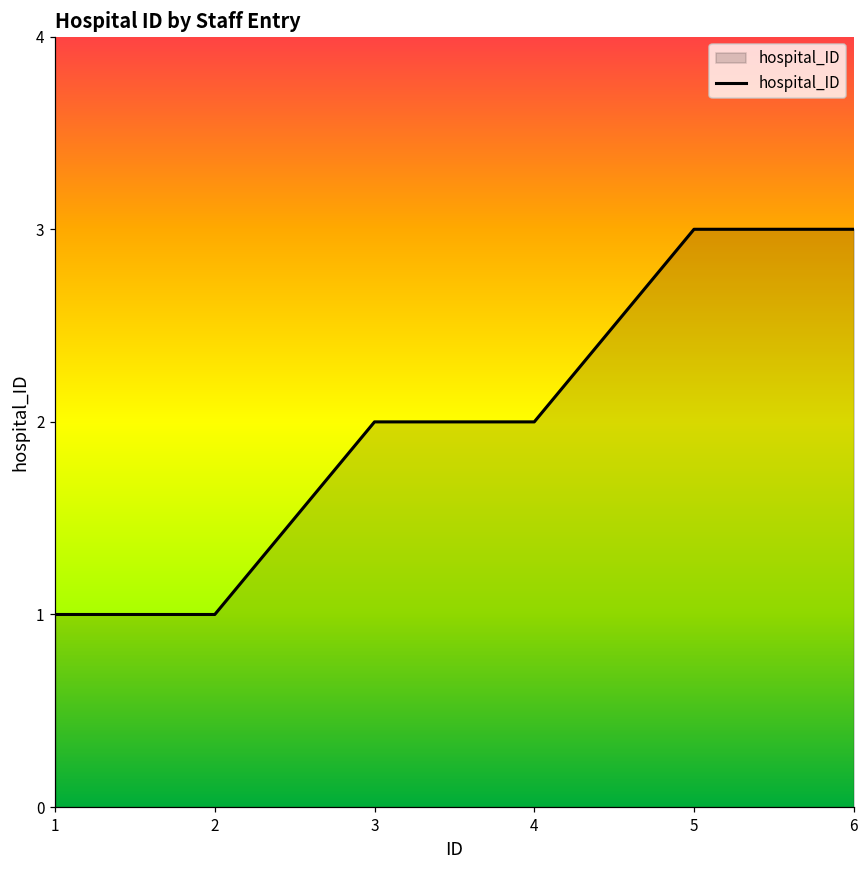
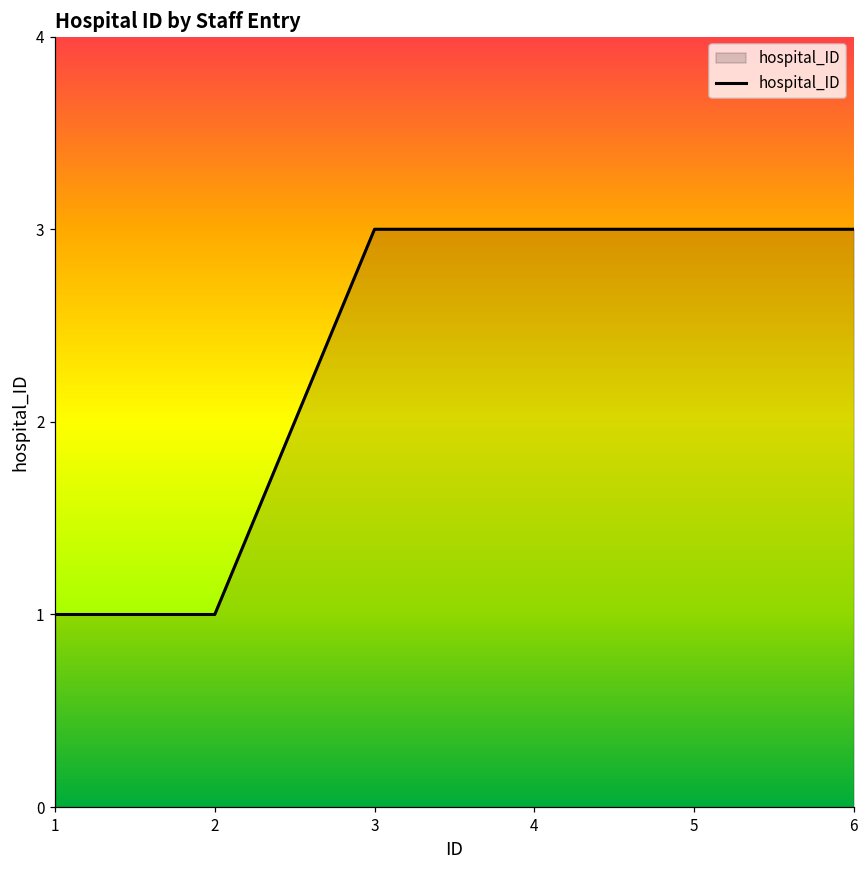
  {
    "1": 1,
    "2": 1,
-   "3": 2,
-   "4": 2,
+   "3": 3,
+   "4": 3,
    "5": 3,
    "6": 3
  }
